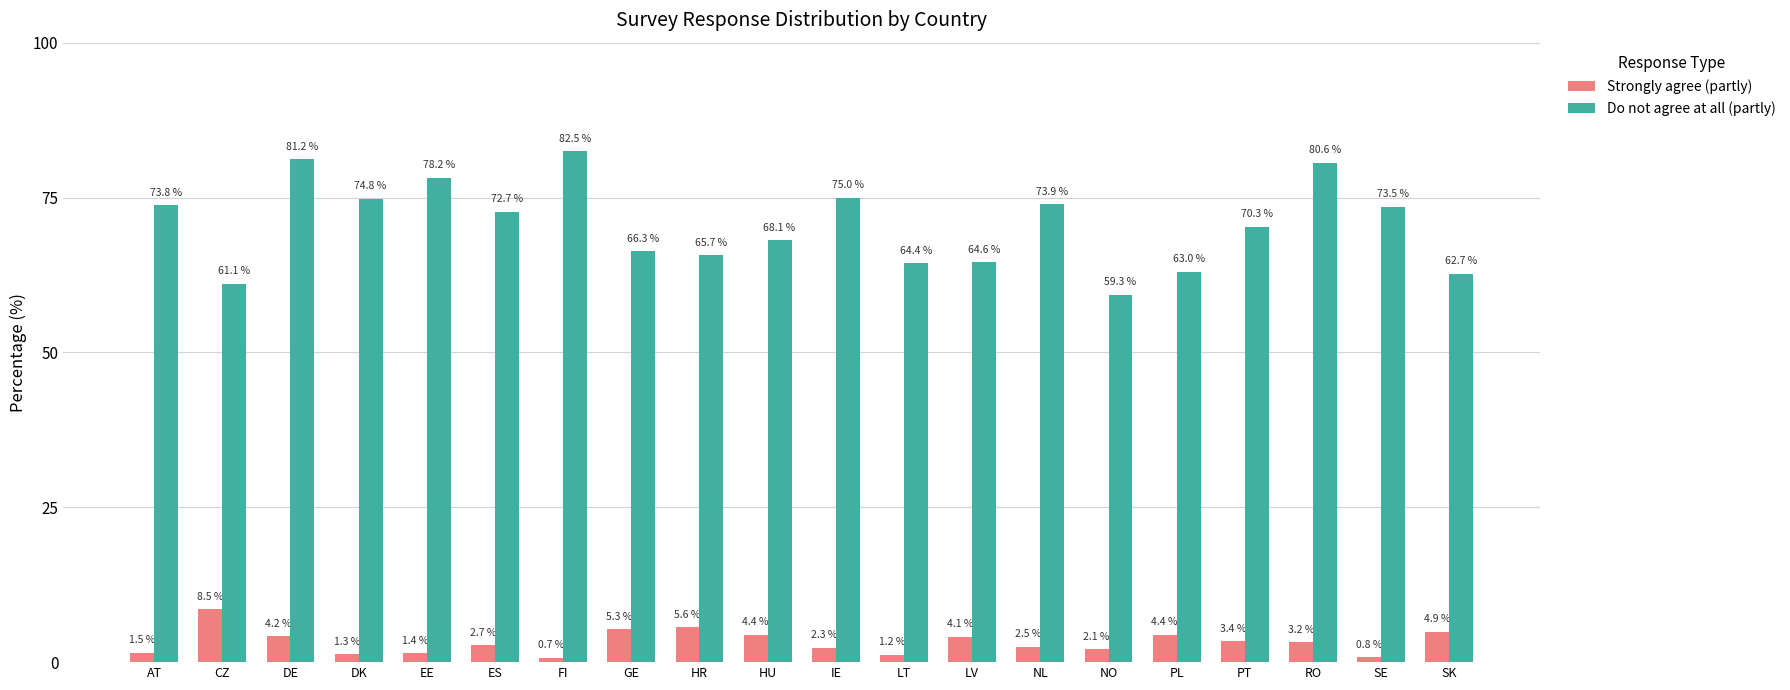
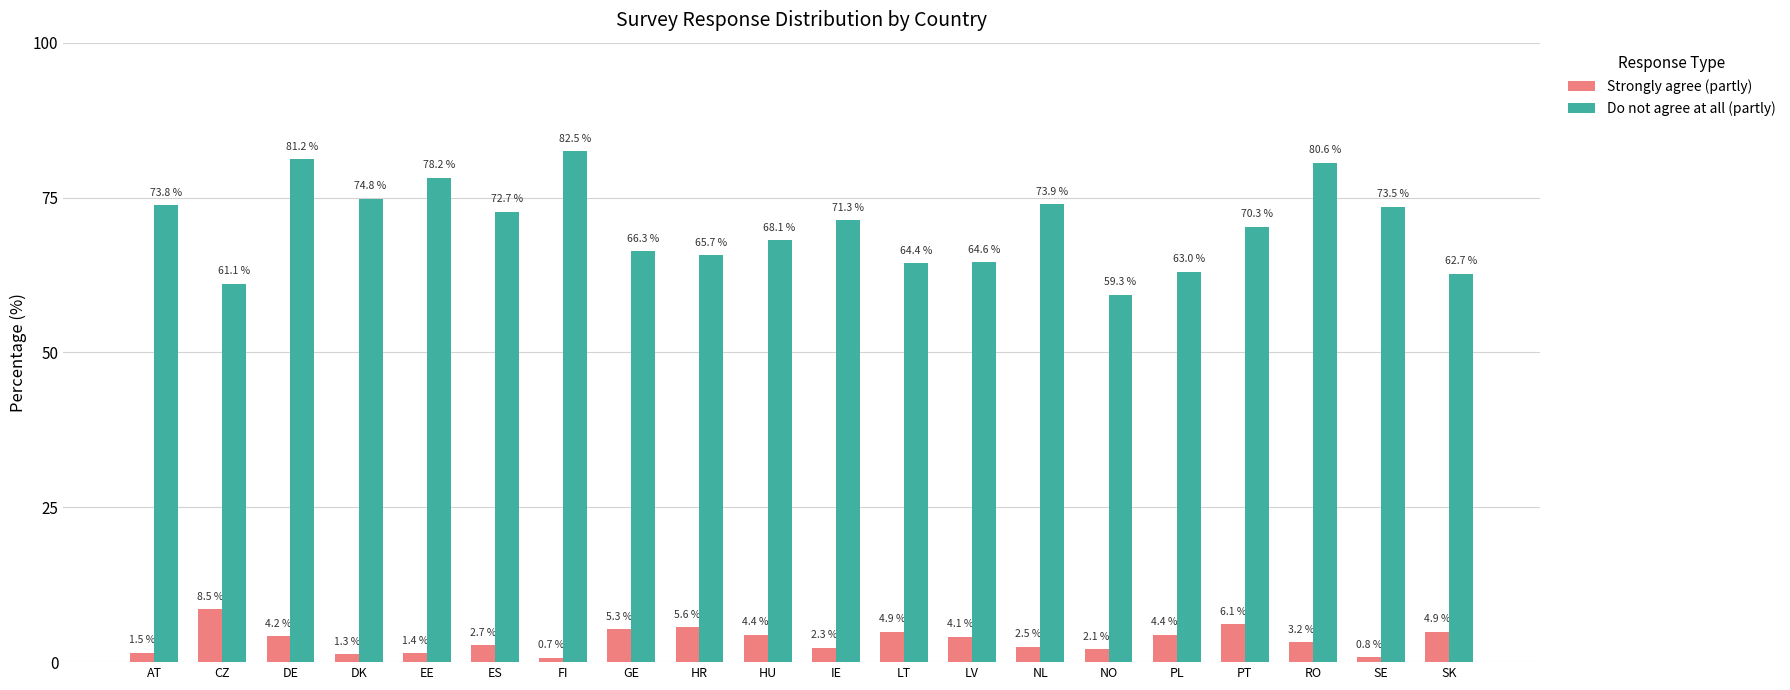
  {
    "Strongly agree (partly)": {
      "AT": "1.5 %",
      "CZ": "8.5 %",
      "DE": "4.2 %",
      "DK": "1.3 %",
      "EE": "1.4 %",
      "ES": "2.7 %",
      "FI": "0.7 %",
      "GE": "5.3 %",
      "HR": "5.6 %",
      "HU": "4.4 %",
      "IE": "2.3 %",
-     "LT": "1.2 %",
+     "LT": "4.9 %",
      "LV": "4.1 %",
      "NL": "2.5 %",
      "NO": "2.1 %",
      "PL": "4.4 %",
-     "PT": "3.4 %",
+     "PT": "6.1 %",
      "RO": "3.2 %",
      "SE": "0.8 %",
      "SK": "4.9 %"
    },
    "Do not agree at all (partly)": {
      "AT": "73.8 %",
      "CZ": "61.1 %",
      "DE": "81.2 %",
      "DK": "74.8 %",
      "EE": "78.2 %",
      "ES": "72.7 %",
      "FI": "82.5 %",
      "GE": "66.3 %",
      "HR": "65.7 %",
      "HU": "68.1 %",
-     "IE": "75.0 %",
+     "IE": "71.3 %",
      "LT": "64.4 %",
      "LV": "64.6 %",
      "NL": "73.9 %",
      "NO": "59.3 %",
      "PL": "63.0 %",
      "PT": "70.3 %",
      "RO": "80.6 %",
      "SE": "73.5 %",
      "SK": "62.7 %"
    }
  }
